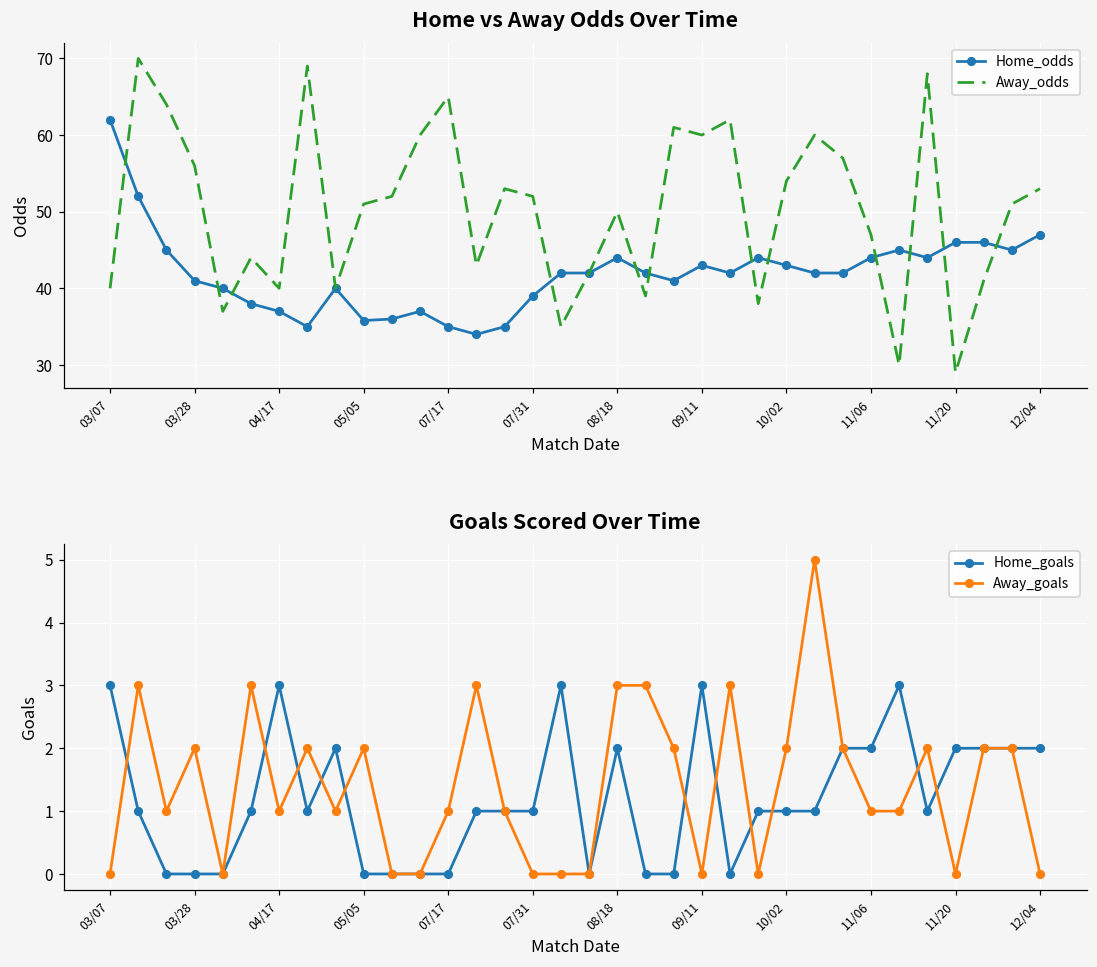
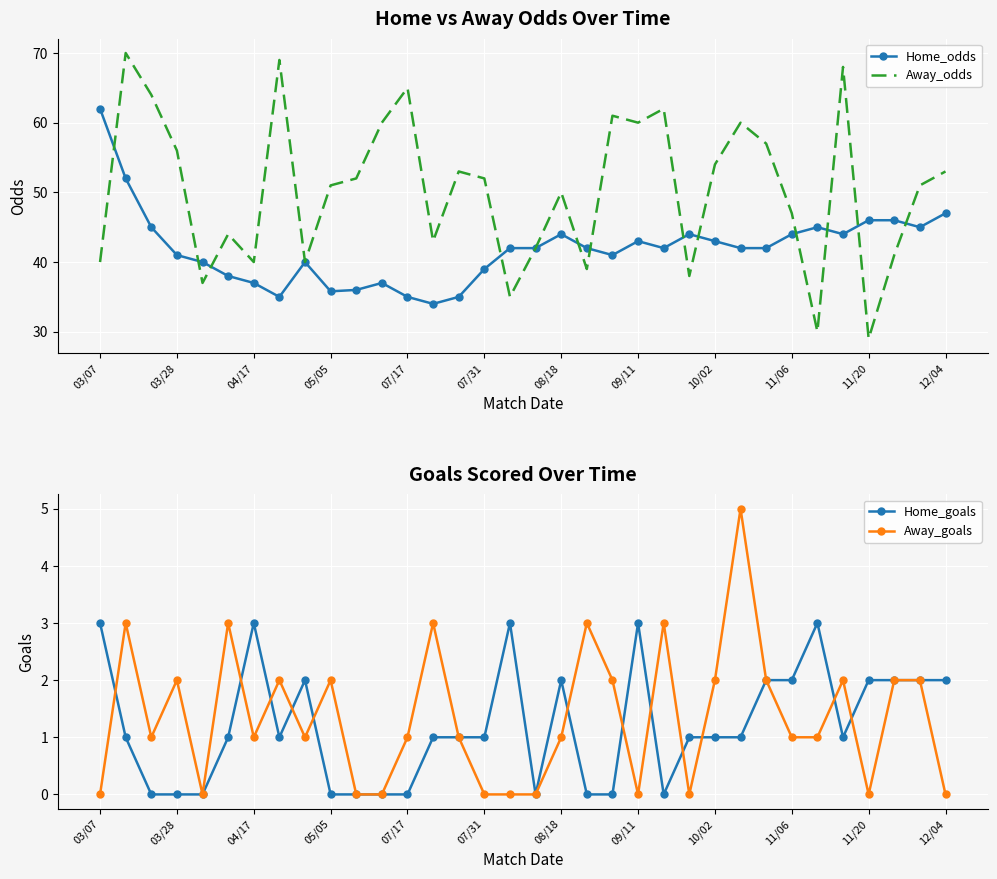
  {
    "Home vs Away Odds Over Time": {
      "Home_odds": {
        "03/07": 62,
        "03/28": 41,
        "04/17": 37,
        "05/05": 36,
        "07/17": 35,
        "07/31": 39,
        "08/18": 44,
        "09/11": 43,
        "10/02": 43,
        "11/06": 44,
        "11/20": 46,
        "12/04": 47
      },
      "Away_odds": {
        "03/07": 40,
        "03/28": 56,
        "04/17": 40,
        "05/05": 51,
        "07/17": 65,
        "07/31": 52,
        "08/18": 50,
        "09/11": 60,
        "10/02": 54,
        "11/06": 47,
        "11/20": 29,
        "12/04": 53
      }
    },
    "Goals Scored Over Time": {
      "Home_goals": {
        "03/07": 3,
        "03/28": 0,
        "04/17": 3,
        "05/05": 0,
        "07/17": 0,
        "07/31": 1,
        "08/18": 2,
        "09/11": 3,
        "10/02": 1,
        "11/06": 2,
        "11/20": 2,
        "12/04": 2
      },
      "Away_goals": {
        "03/07": 0,
        "03/28": 2,
        "04/17": 1,
        "05/05": 2,
        "07/17": 1,
        "07/31": 0,
-       "08/18": 3,
+       "08/18": 1,
        "09/11": 0,
        "10/02": 2,
        "11/06": 1,
        "11/20": 0,
        "12/04": 0
      }
    }
  }
